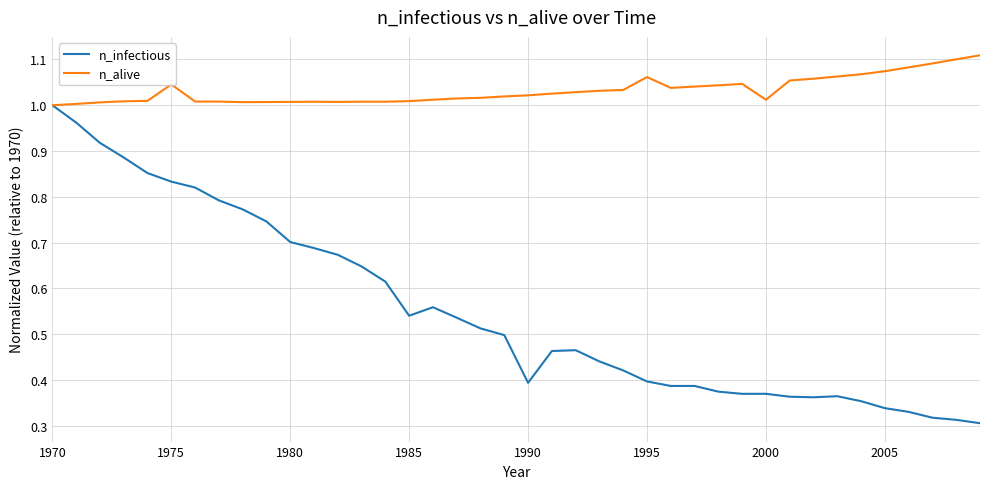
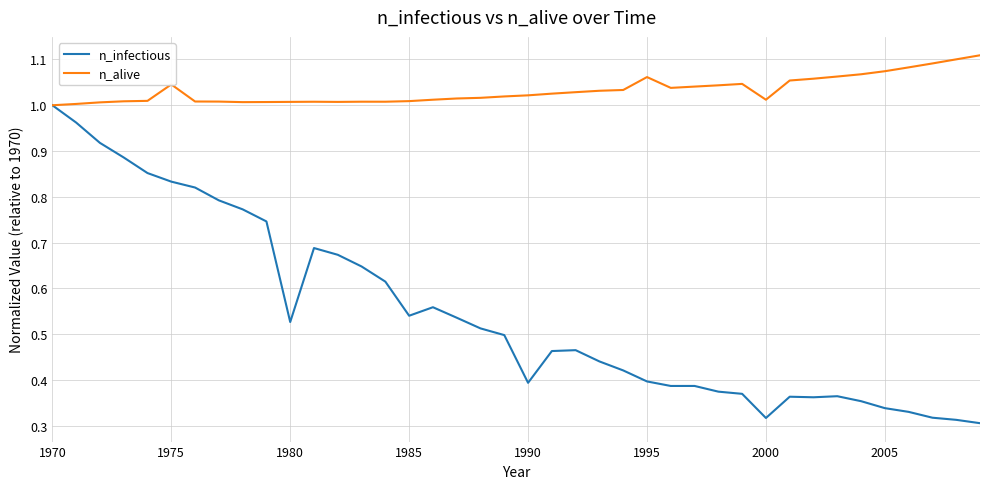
  {
    "n_infectious": {
      "1975": 0.83,
-     "1980": 0.70,
+     "1980": 0.53,
      "1985": 0.54,
      "1990": 0.39,
      "1995": 0.40,
-     "2000": 0.37,
+     "2000": 0.32,
      "2005": 0.34
    },
    "n_alive": {
      "1980": 1.01,
      "1985": 1.01,
      "1990": 1.02,
      "1995": 1.06,
      "2000": 1.01,
      "2005": 1.07
    }
  }
